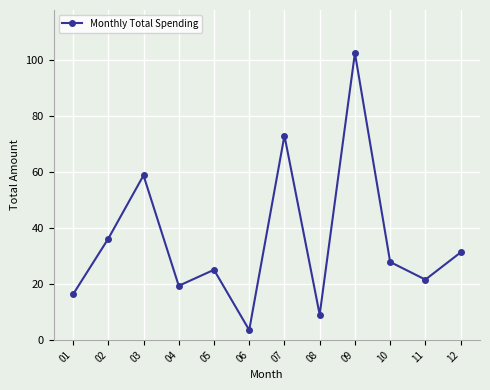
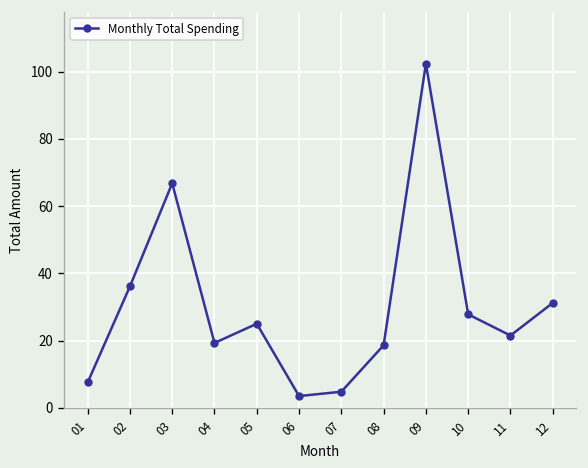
  {
-   "01": 16,
+   "01": 8,
    "02": 36,
-   "03": 59,
+   "03": 67,
    "04": 19,
    "05": 25,
    "06": 4,
-   "07": 73,
-   "08": 9,
+   "07": 5,
+   "08": 19,
    "09": 102,
    "10": 28,
    "11": 22,
    "12": 31
  }
